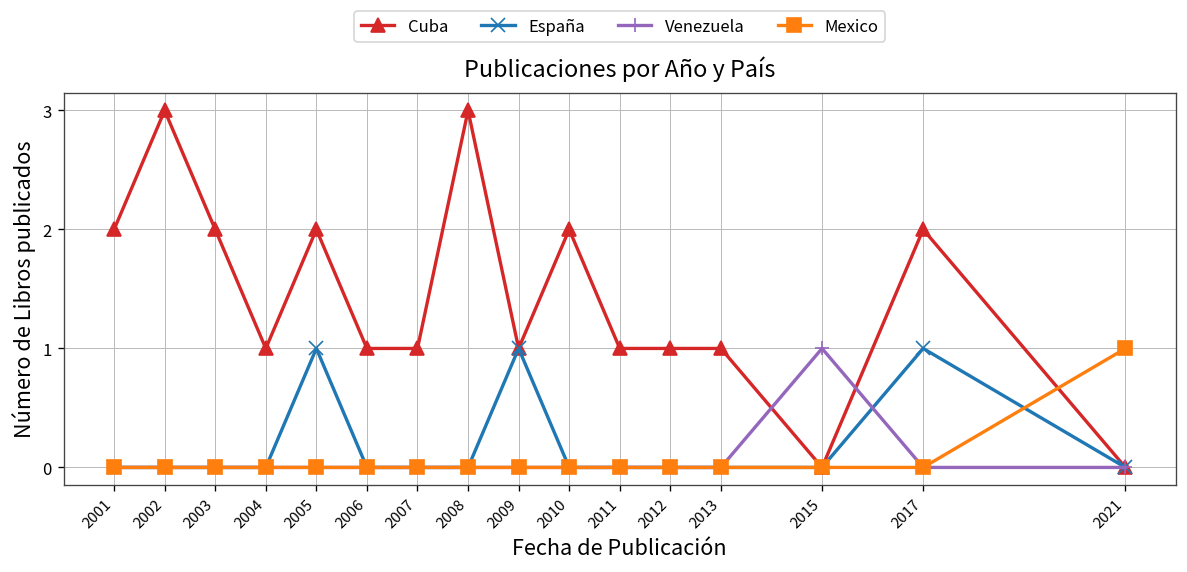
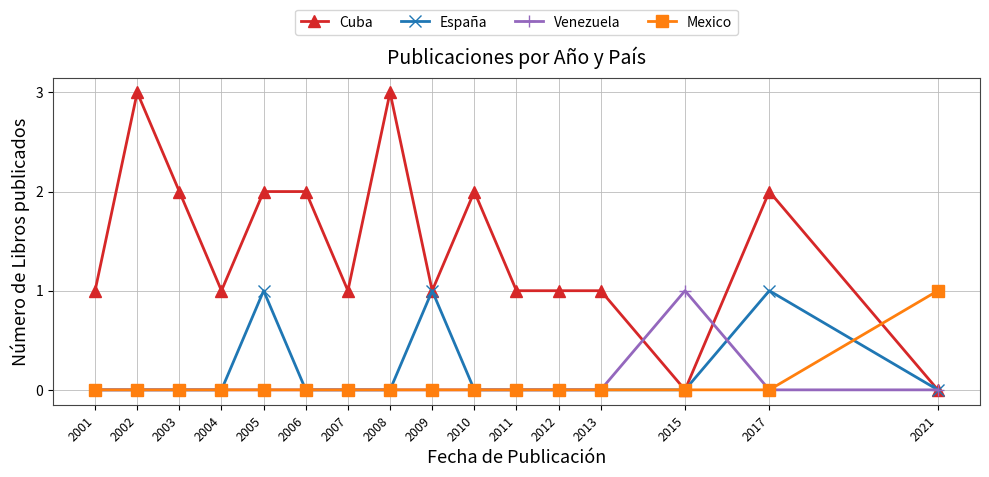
  {
    "Cuba": {
-     "2001": 2,
+     "2001": 1,
      "2002": 3,
      "2003": 2,
      "2004": 1,
      "2005": 2,
-     "2006": 1,
+     "2006": 2,
      "2007": 1,
      "2008": 3,
      "2010": 2,
      "2011": 1,
      "2012": 1,
      "2013": 1,
      "2017": 2
    },
    "España": {
      "2005": 1,
      "2017": 1
    },
    "Venezuela": {
      "2015": 1
    },
    "Mexico": {
      "2021": 1
    }
  }
